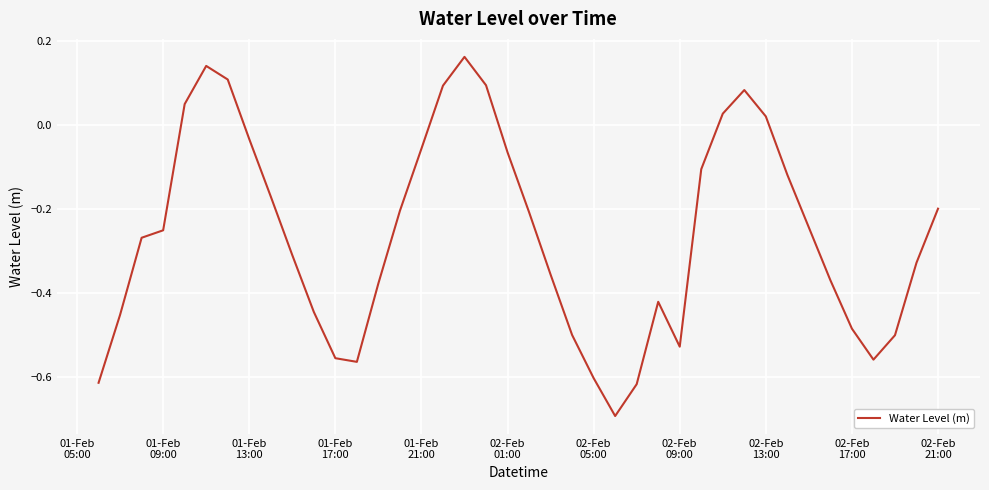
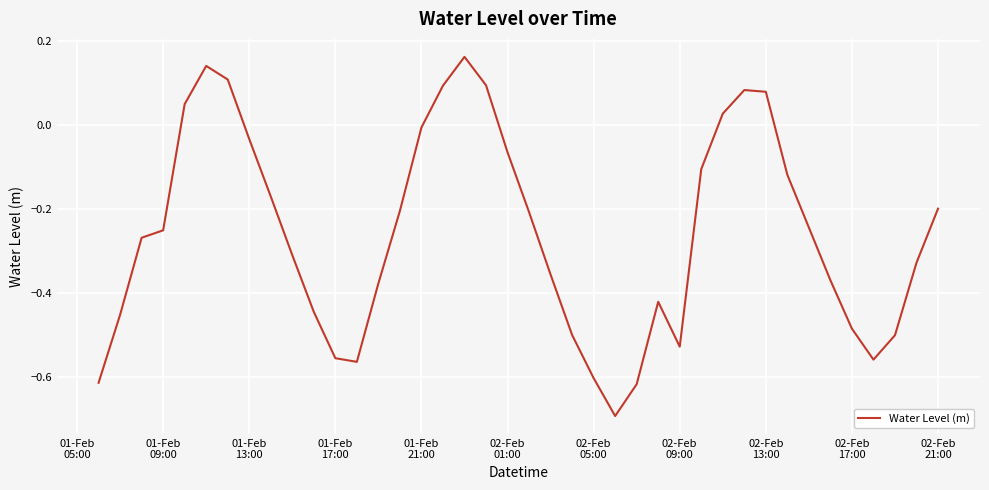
  {
    "01-Feb 09:00": -0.25,
    "01-Feb 13:00": -0.03,
    "01-Feb 17:00": -0.56,
-   "01-Feb 21:00": -0.06,
+   "01-Feb 21:00": -0.01,
    "02-Feb 01:00": -0.06,
    "02-Feb 05:00": -0.60,
    "02-Feb 09:00": -0.53,
-   "02-Feb 13:00": 0.02,
+   "02-Feb 13:00": 0.08,
    "02-Feb 17:00": -0.48,
    "02-Feb 21:00": -0.20
  }
